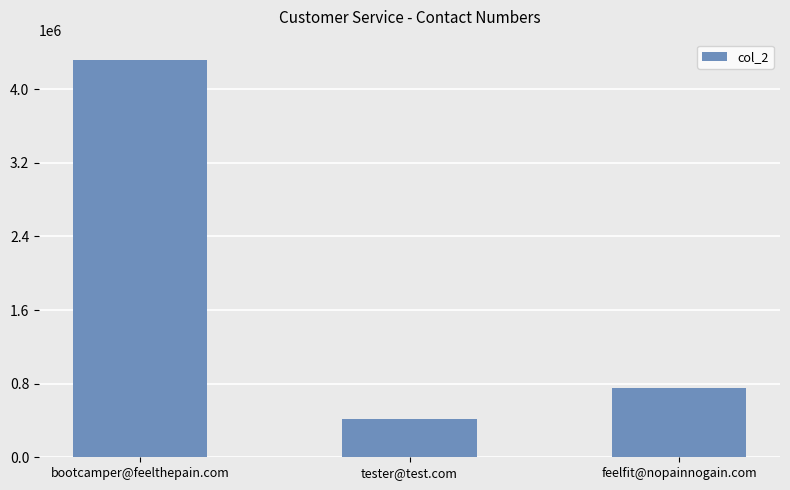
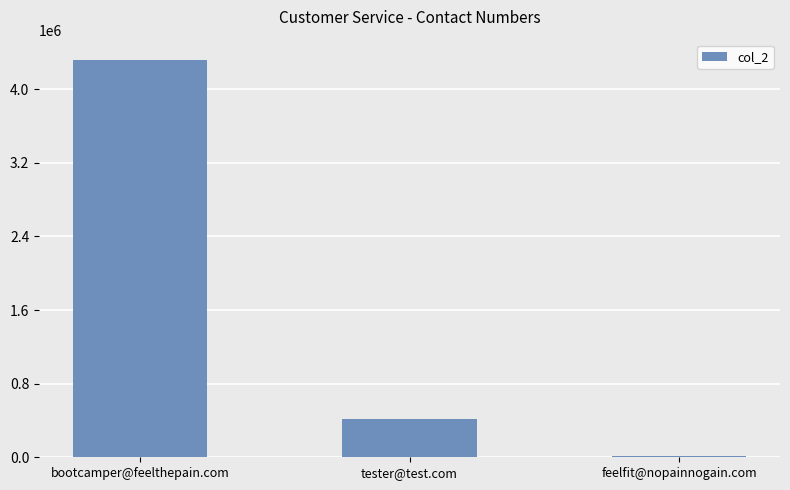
  {
    "bootcamper@feelthepain.com": 4300000,
    "tester@test.com": 400000,
-   "feelfit@nopainnogain.com": 800000
+   "feelfit@nopainnogain.com": 0
  }
